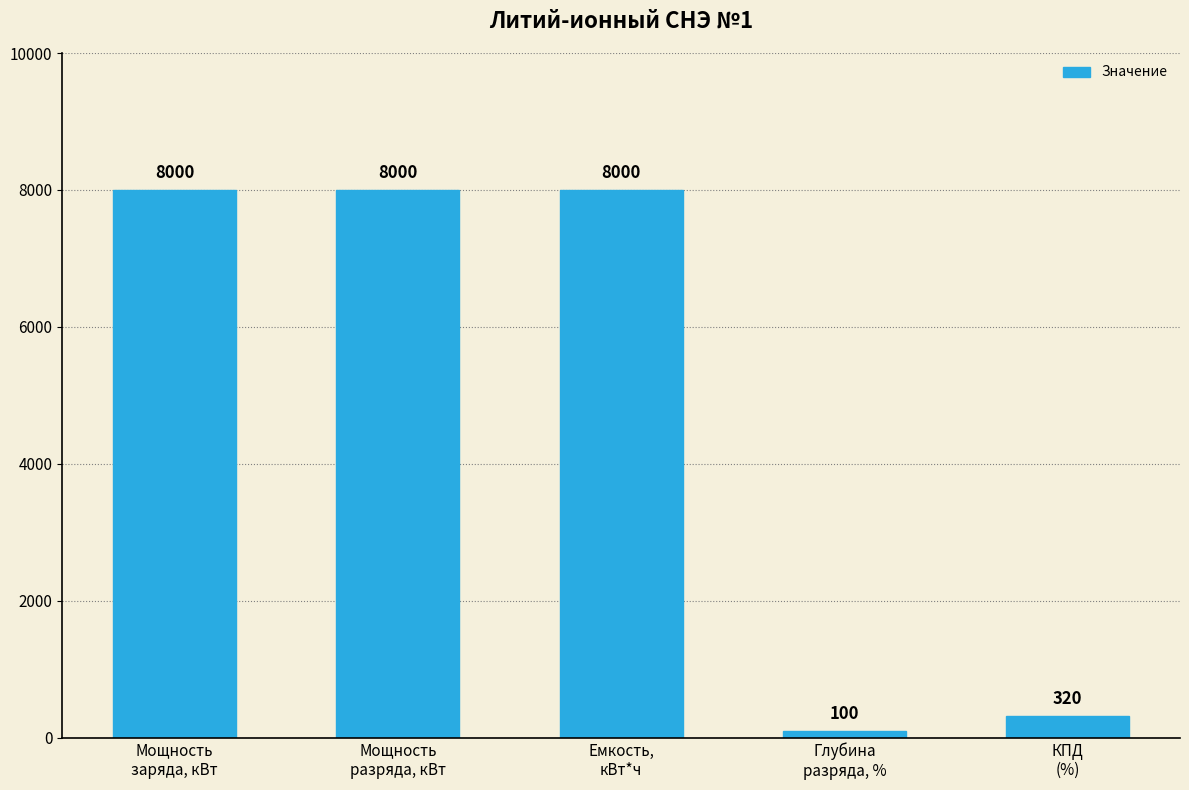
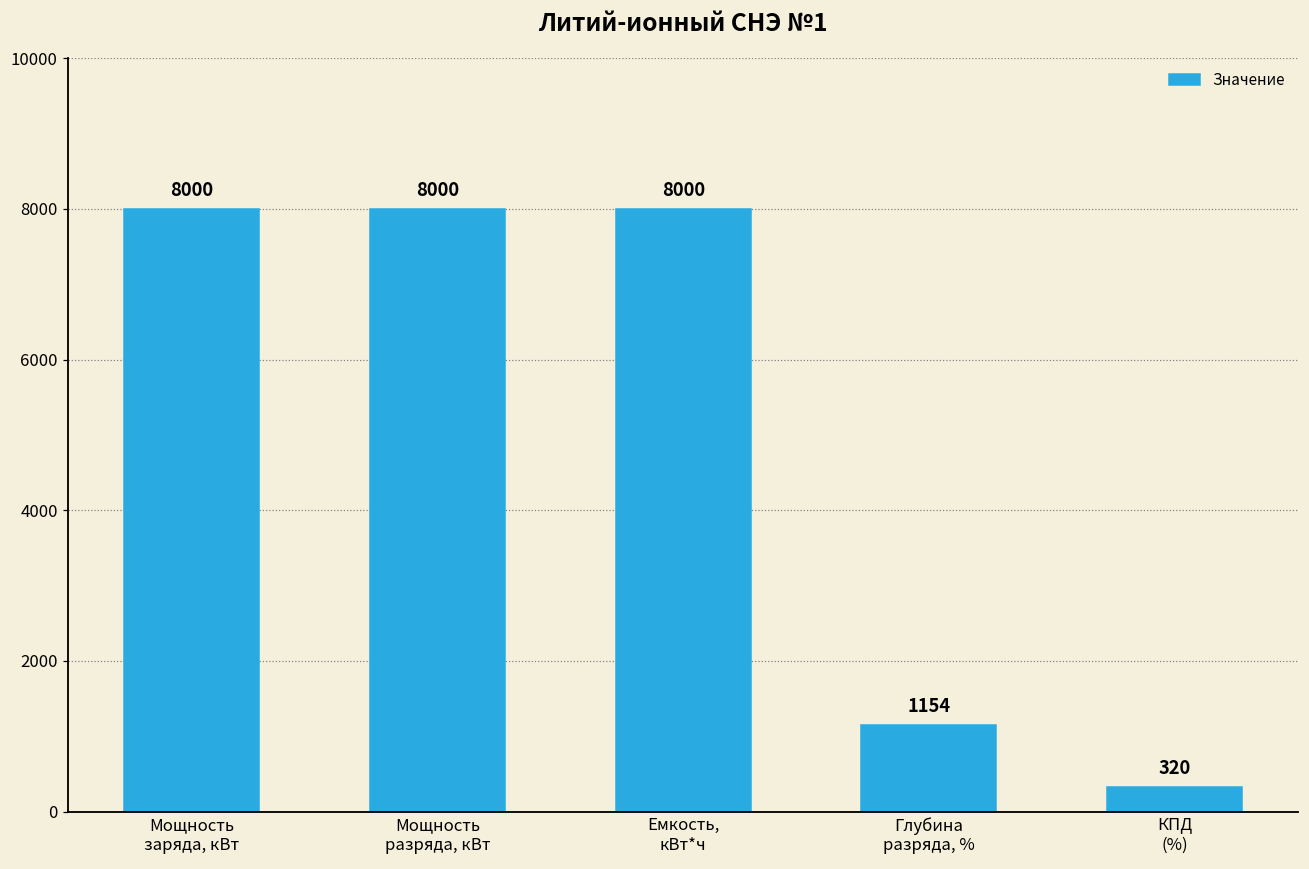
  {
    "Мощность заряда, кВт": 8000,
    "Мощность разряда, кВт": 8000,
    "Емкость, кВт*ч": 8000,
-   "Глубина разряда, %": 100,
+   "Глубина разряда, %": 1154,
    "КПД (%)": 320
  }
